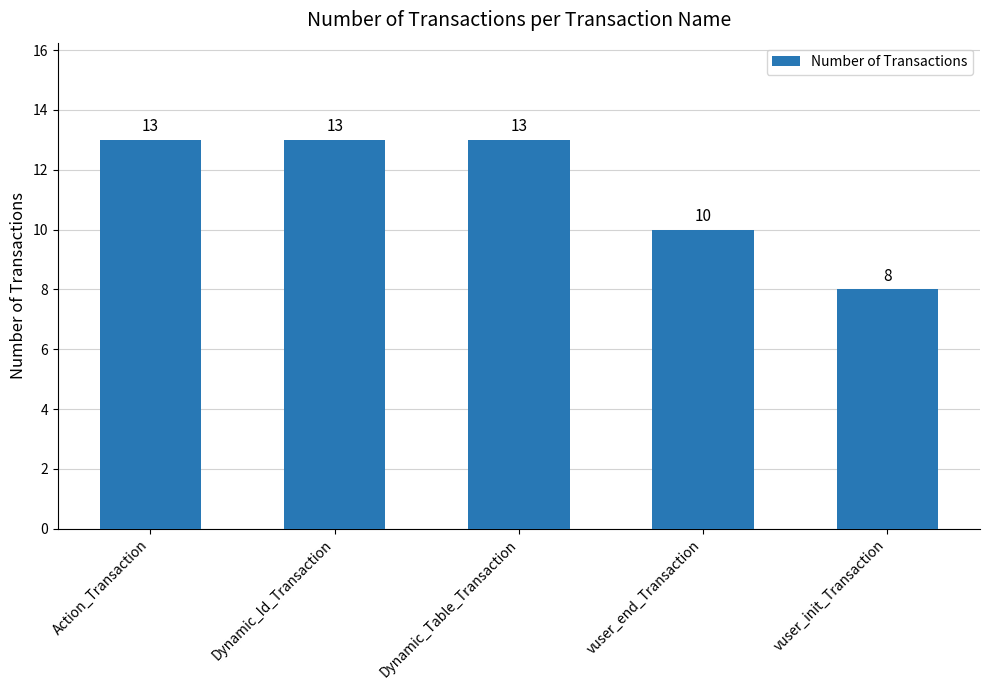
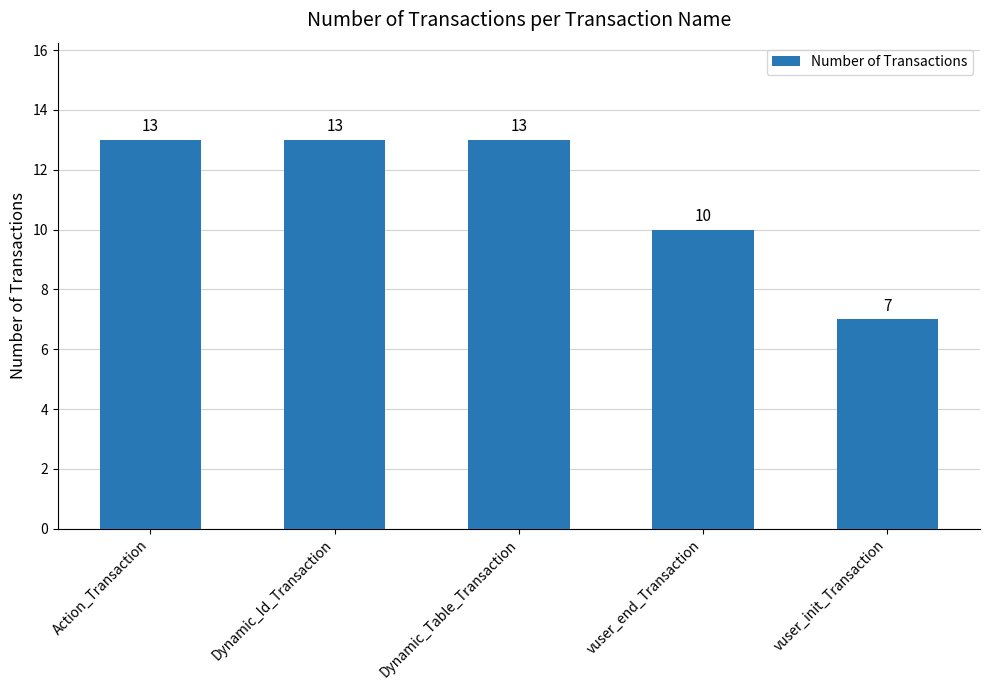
  {
    "Action_Transaction": 13,
    "Dynamic_Id_Transaction": 13,
    "Dynamic_Table_Transaction": 13,
    "vuser_end_Transaction": 10,
-   "vuser_init_Transaction": 8
+   "vuser_init_Transaction": 7
  }
